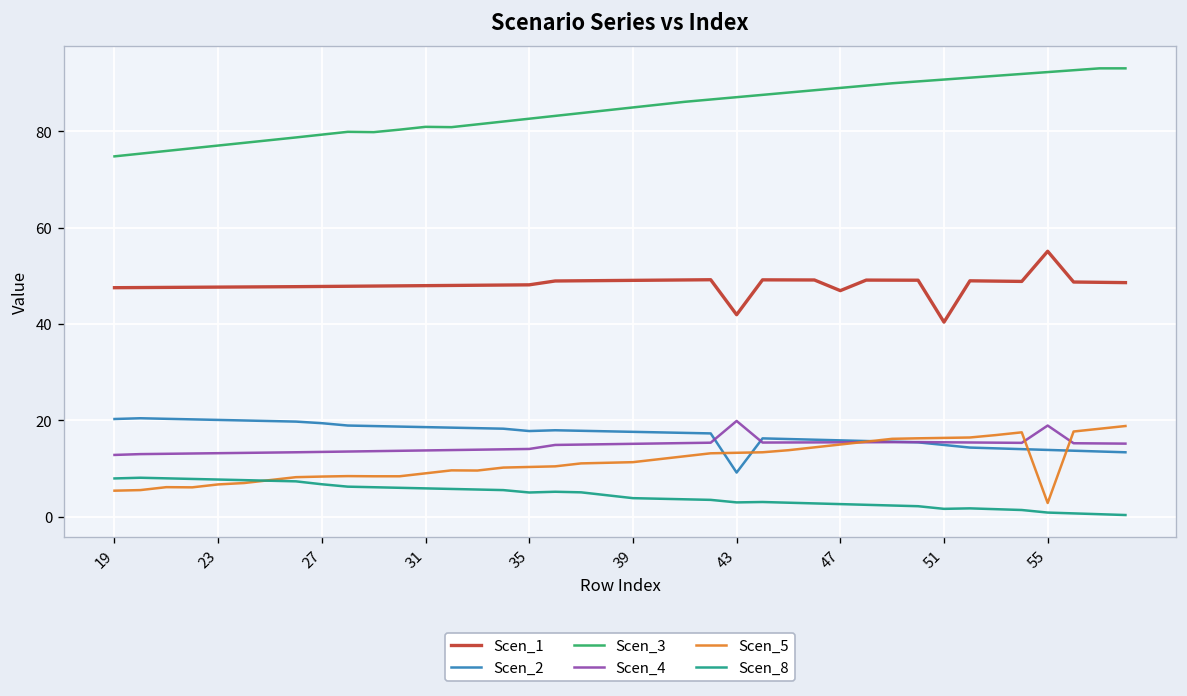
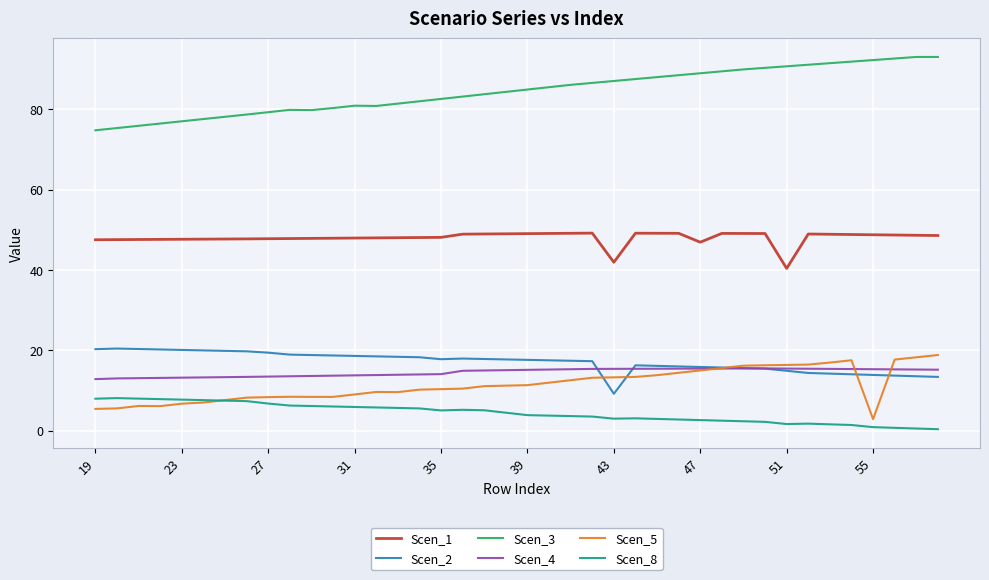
  {
    "Scen_1": {
      "43": 42,
      "47": 47,
      "51": 40,
-     "55": 55
+     "55": 49
    },
    "Scen_2": {
      "43": 9,
      "55": 14
    },
    "Scen_4": {
-     "43": 20,
-     "55": 19
+     "43": 15,
+     "55": 15
    },
    "Scen_5": {
      "43": 13,
      "51": 16,
      "55": 3
    }
  }
